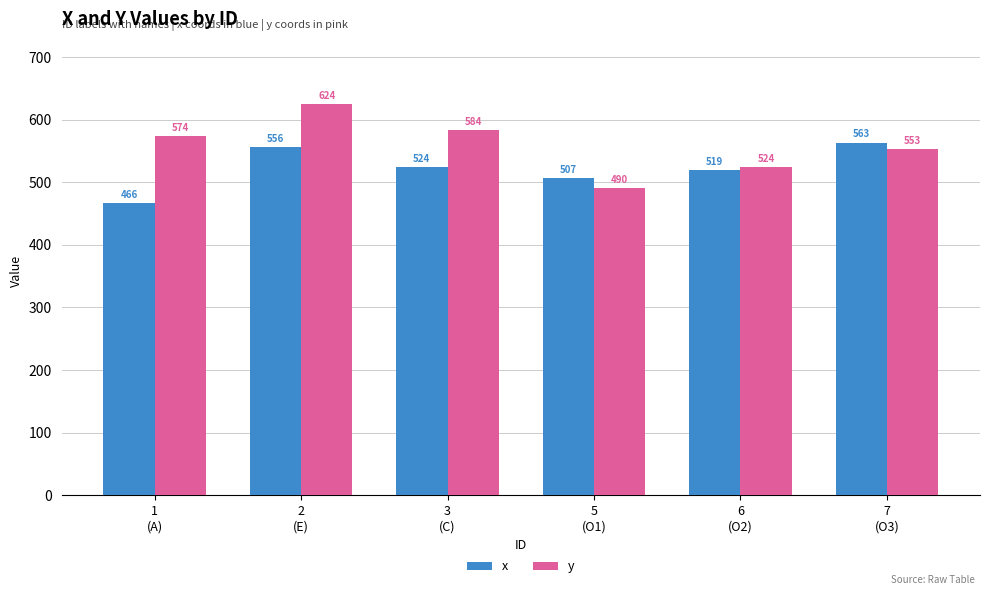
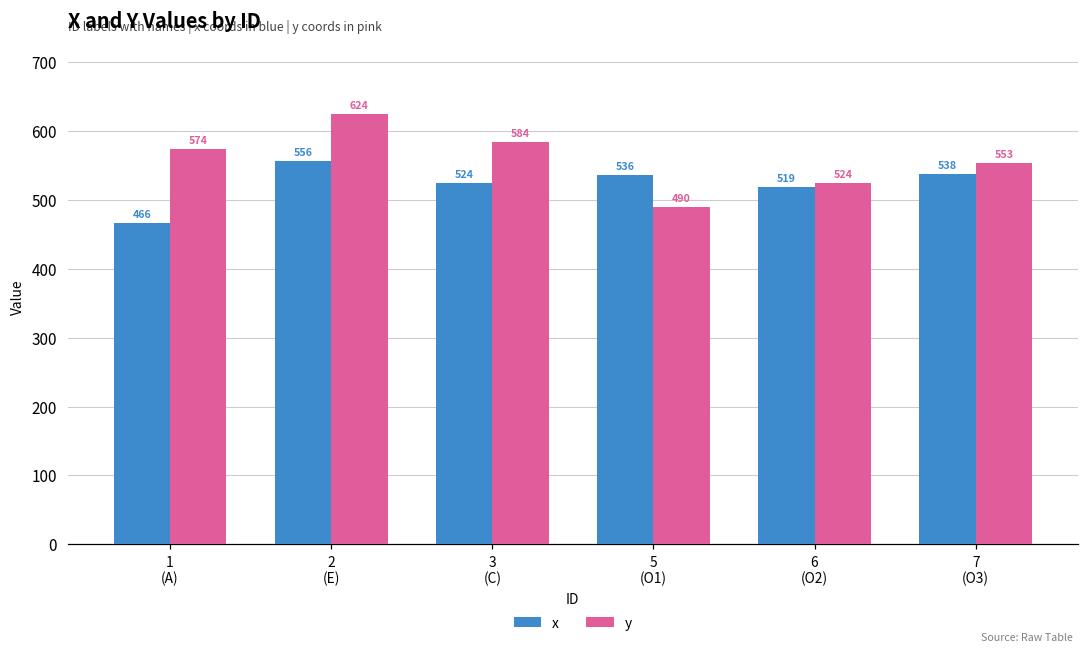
  {
    "x": {
      "1 (A)": 466,
      "2 (E)": 556,
      "3 (C)": 524,
-     "5 (O1)": 507,
+     "5 (O1)": 536,
      "6 (O2)": 519,
-     "7 (O3)": 563
+     "7 (O3)": 538
    },
    "y": {
      "1 (A)": 574,
      "2 (E)": 624,
      "3 (C)": 584,
      "5 (O1)": 490,
      "6 (O2)": 524,
      "7 (O3)": 553
    }
  }
